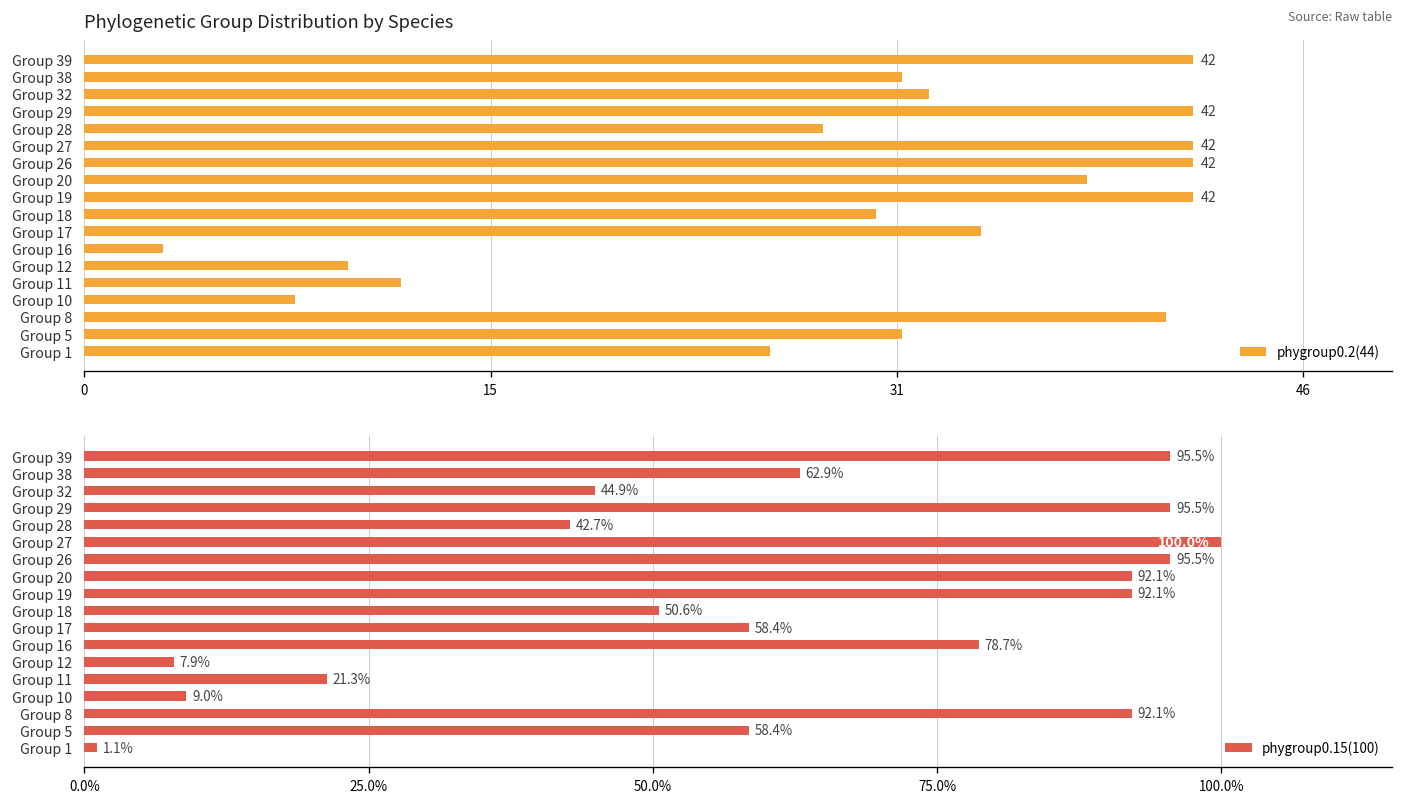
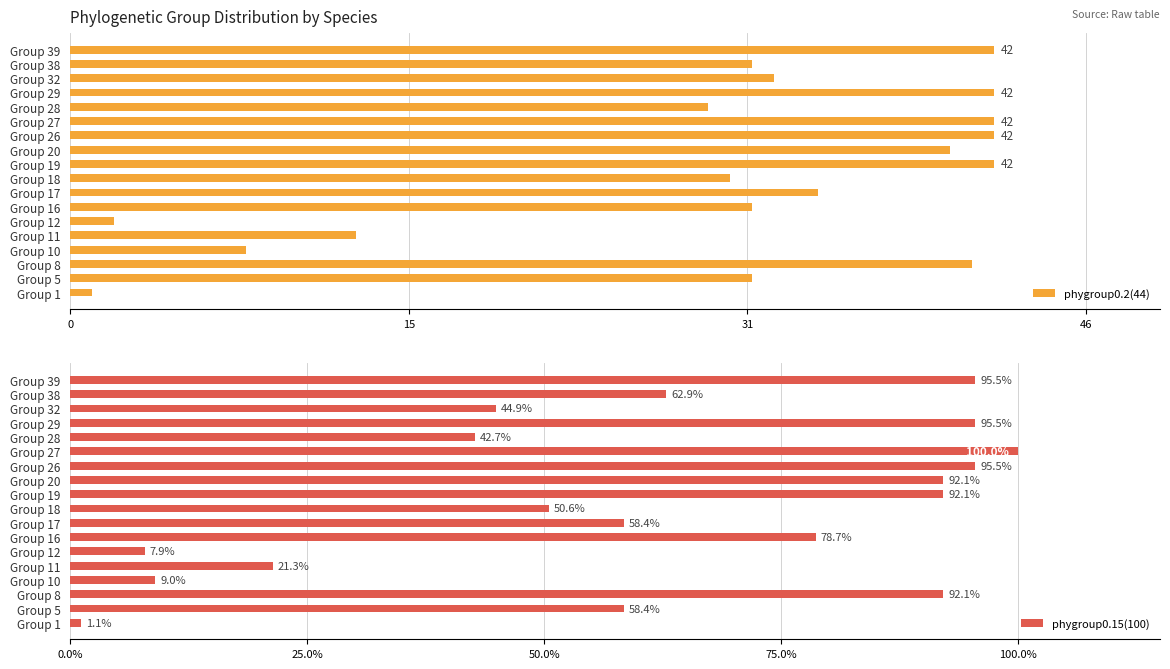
  {
    "Phylogenetic Group Distribution by Species": {
      "Group 38": 31,
      "Group 32": 32,
-     "Group 28": 28,
-     "Group 20": 38,
+     "Group 28": 29,
+     "Group 20": 40,
      "Group 18": 30,
      "Group 17": 34,
-     "Group 16": 3,
-     "Group 12": 10,
-     "Group 11": 12,
+     "Group 16": 31,
+     "Group 12": 2,
+     "Group 11": 13,
      "Group 10": 8,
      "Group 8": 41,
      "Group 5": 31,
-     "Group 1": 26
+     "Group 1": 1
    }
  }
